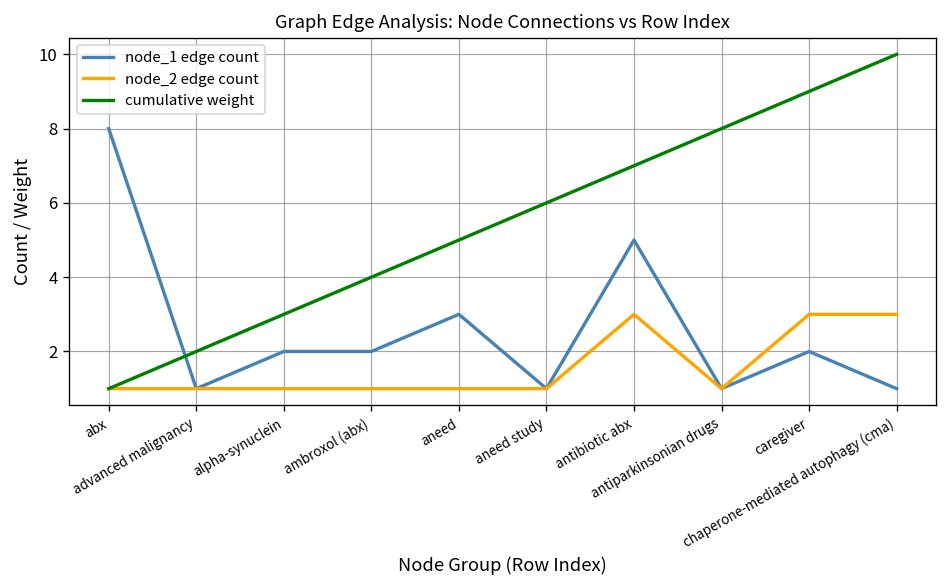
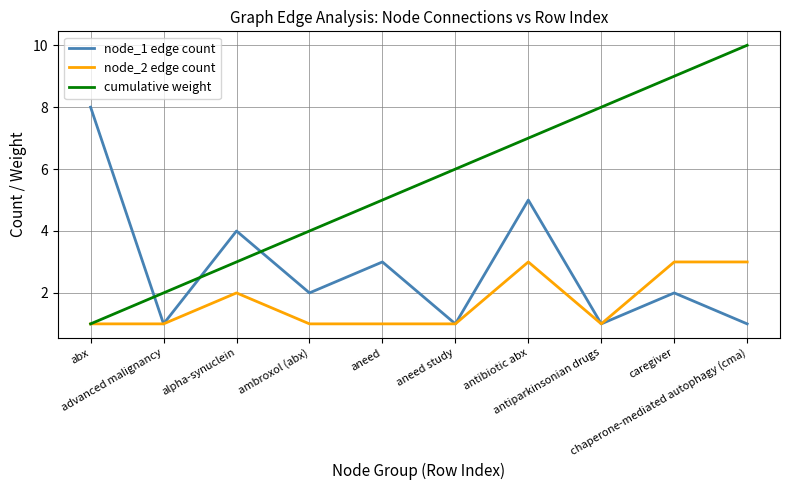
  {
    "node_1 edge count": {
      "abx": 8,
-     "alpha-synuclein": 2,
+     "alpha-synuclein": 4,
      "ambroxol (abx)": 2,
      "aneed": 3,
      "antibiotic abx": 5,
      "caregiver": 2,
      "chaperone-mediated autophagy (cma)": 1
    },
    "node_2 edge count": {
-     "alpha-synuclein": 1,
+     "alpha-synuclein": 2,
      "ambroxol (abx)": 1,
      "aneed": 1,
      "antibiotic abx": 3,
      "caregiver": 3,
      "chaperone-mediated autophagy (cma)": 3
    },
    "cumulative weight": {
      "advanced malignancy": 2,
      "alpha-synuclein": 3,
      "ambroxol (abx)": 4,
      "aneed": 5,
      "aneed study": 6,
      "antibiotic abx": 7,
      "antiparkinsonian drugs": 8,
      "caregiver": 9,
      "chaperone-mediated autophagy (cma)": 10
    }
  }
